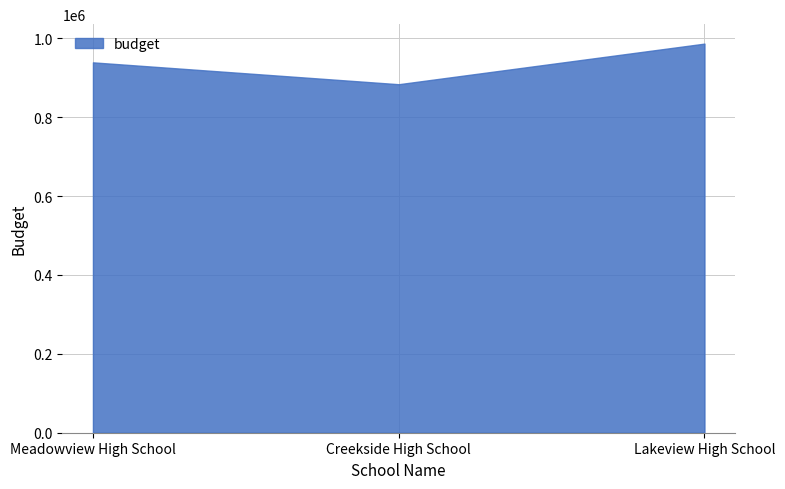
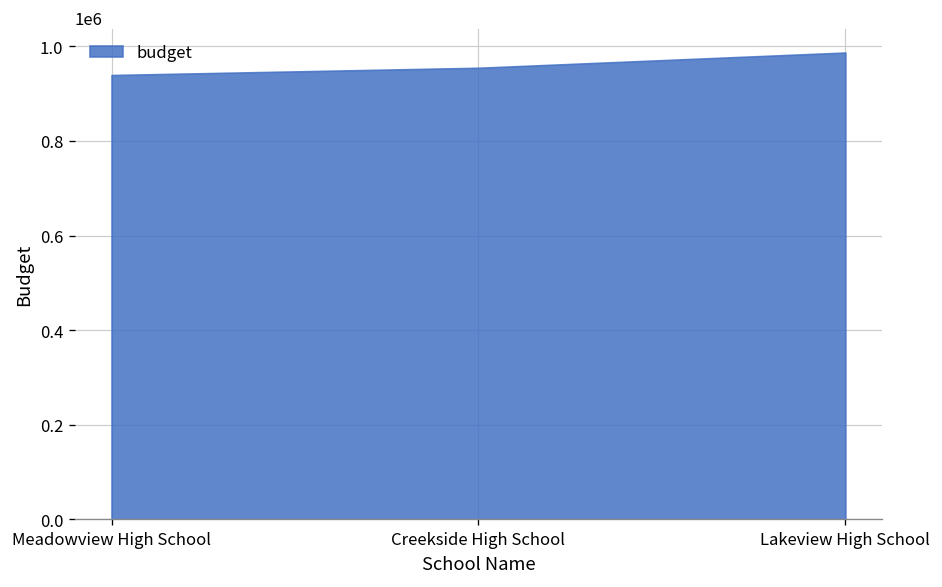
  {
    "Meadowview High School": 940000,
-   "Creekside High School": 880000,
+   "Creekside High School": 950000,
    "Lakeview High School": 990000
  }
